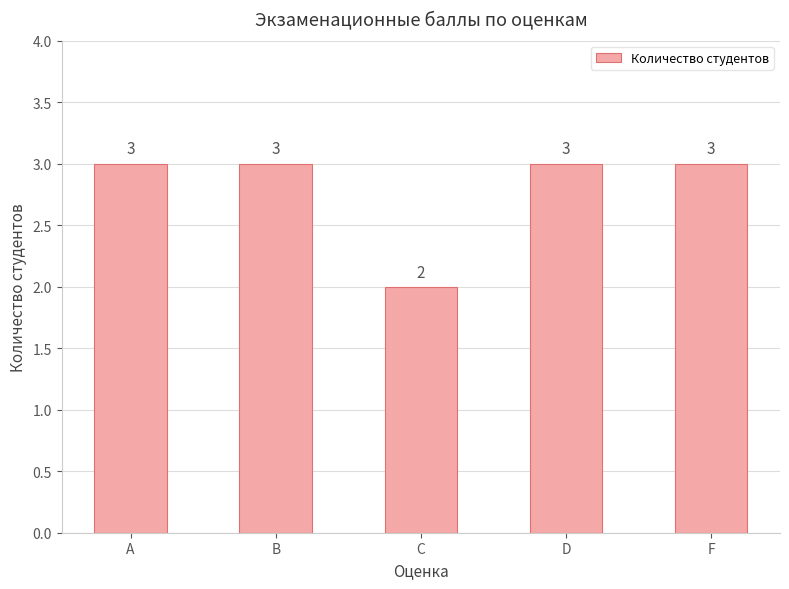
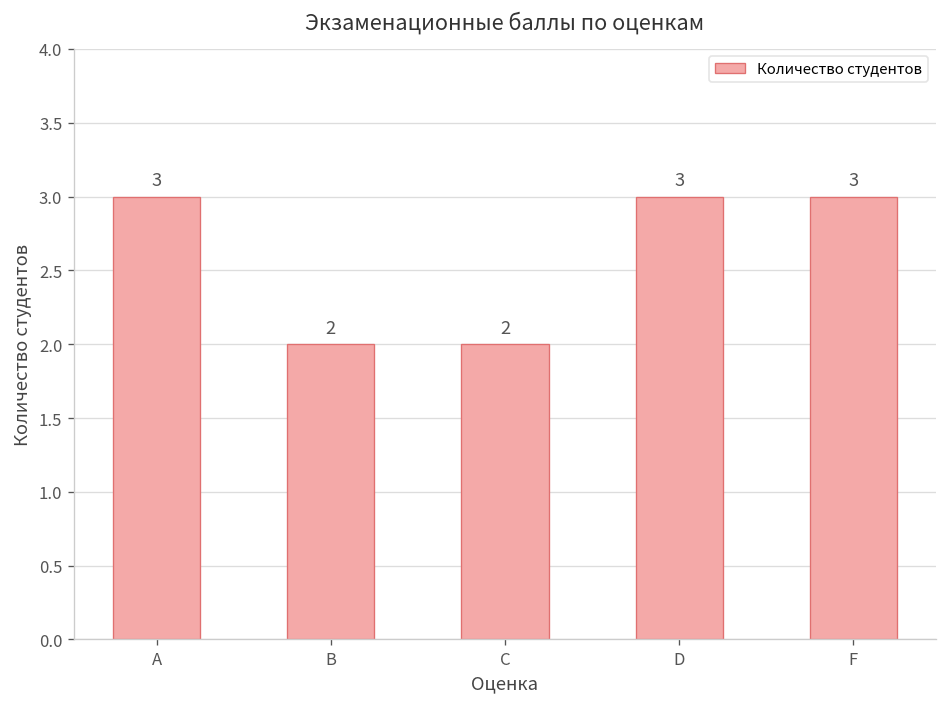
  {
    "A": 3,
-   "B": 3,
+   "B": 2,
    "C": 2,
    "D": 3,
    "F": 3
  }
